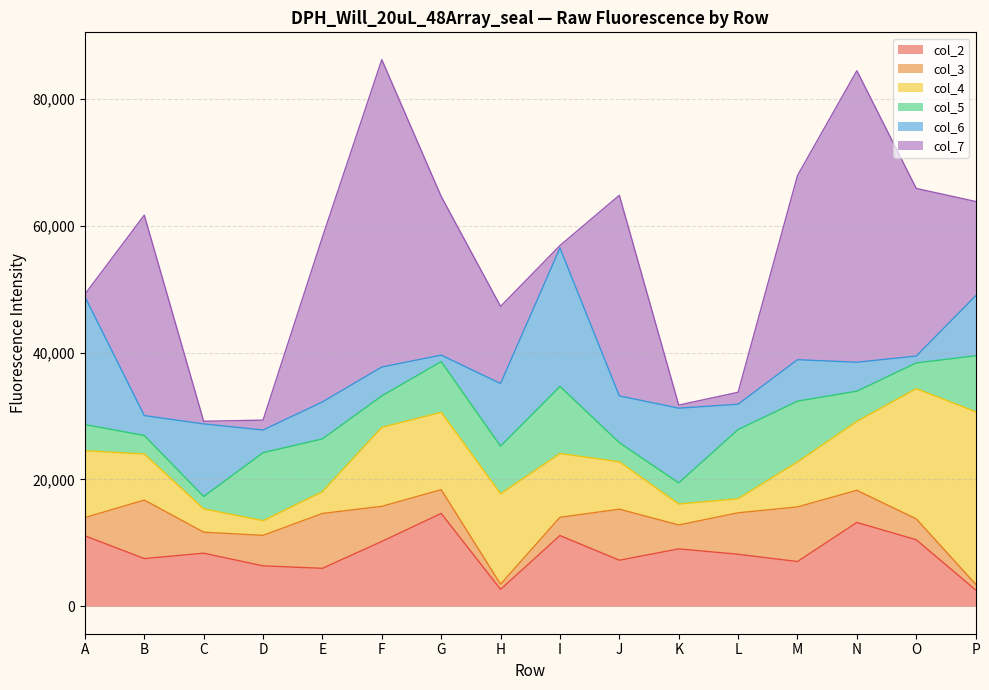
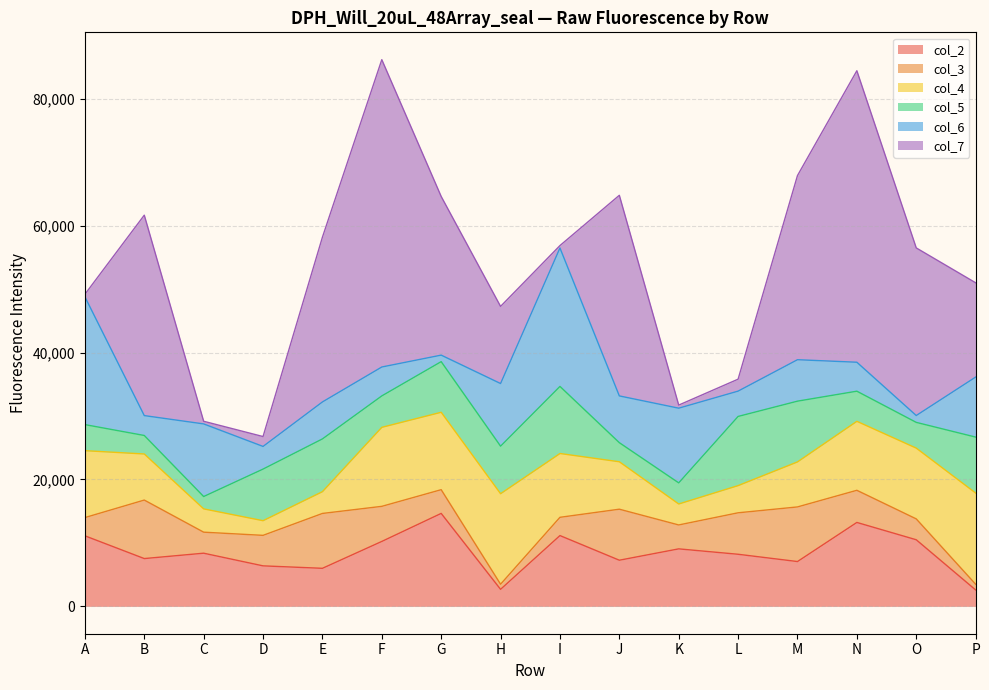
  {
    "col_4": {
      "A": "11,000",
      "B": "7,000",
      "C": "4,000",
      "D": "2,000",
      "E": "3,000",
      "F": "12,000",
      "G": "12,000",
      "H": "14,000",
      "I": "10,000",
      "J": "7,000",
      "K": "3,000",
-     "L": "2,000",
+     "L": "4,000",
      "M": "7,000",
      "N": "11,000",
-     "O": "21,000",
-     "P": "27,000"
+     "O": "11,000",
+     "P": "14,000"
    },
    "col_5": {
      "A": "4,000",
      "B": "3,000",
      "C": "2,000",
-     "D": "11,000",
+     "D": "8,000",
      "E": "8,000",
      "F": "5,000",
      "G": "8,000",
      "H": "7,000",
      "I": "11,000",
      "J": "3,000",
      "K": "3,000",
      "L": "11,000",
      "M": "10,000",
      "N": "5,000",
      "O": "4,000",
      "P": "9,000"
    },
    "col_6": {
      "B": "3,000",
      "C": "11,000",
      "D": "4,000",
      "E": "6,000",
      "F": "5,000",
      "G": "1,000",
      "H": "10,000",
      "J": "7,000",
      "K": "12,000",
      "L": "4,000",
      "M": "7,000",
      "N": "5,000",
      "O": "1,000",
      "P": "9,000"
    },
    "col_7": {
      "B": "32,000",
      "C": "0",
      "D": "2,000",
      "E": "26,000",
      "F": "48,000",
      "G": "25,000",
      "H": "12,000",
      "J": "32,000",
      "K": "0",
      "L": "2,000",
      "M": "29,000",
      "N": "46,000",
      "O": "26,000",
      "P": "15,000"
    }
  }
